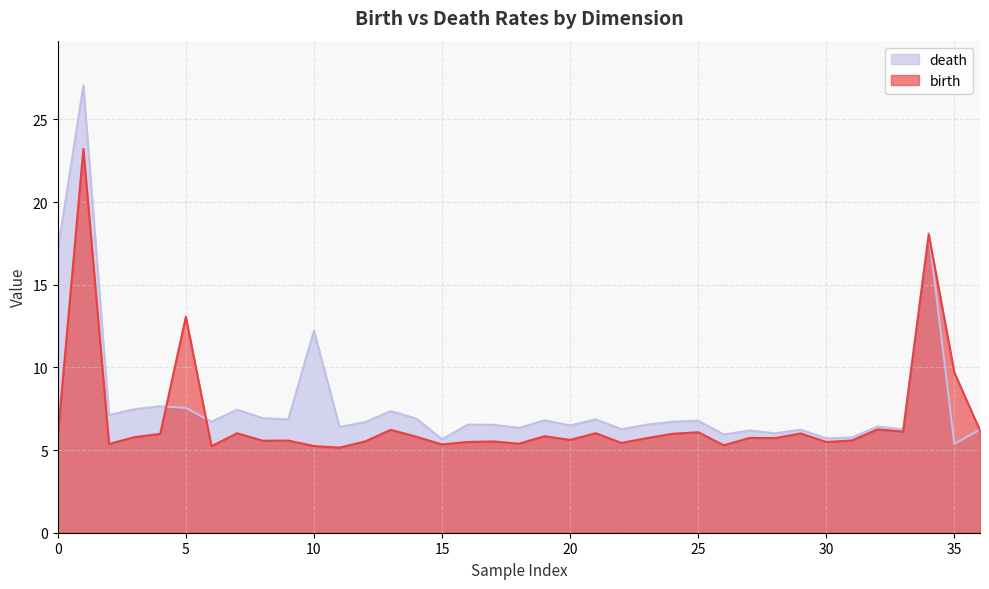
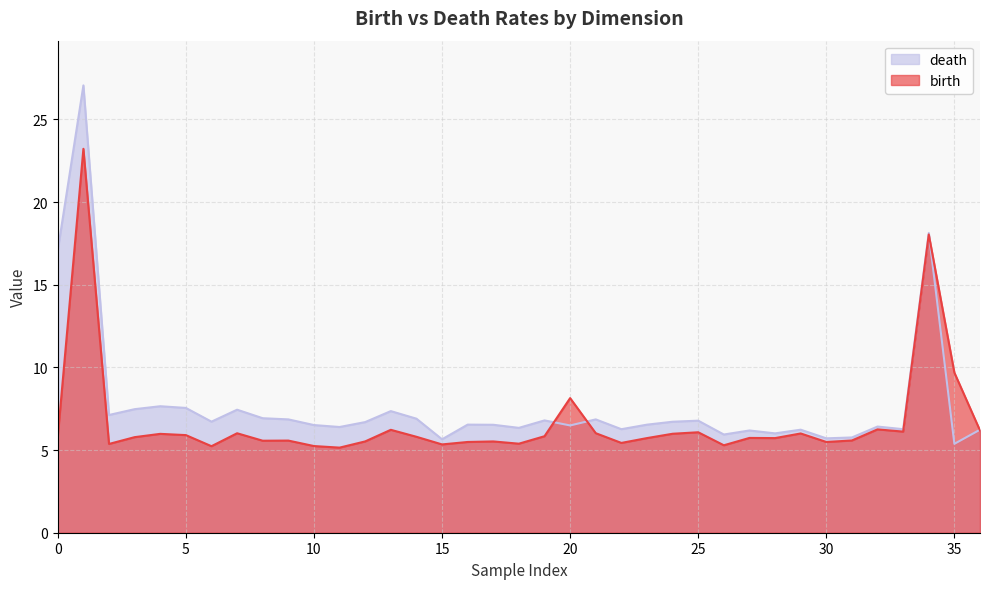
  {
    "death": {
      "0": 17.1,
      "5": 7.5,
-     "10": 12.2,
+     "10": 6.5,
      "15": 5.7,
      "20": 6.5,
      "25": 6.8,
      "30": 5.7,
      "35": 5.4
    },
    "birth": {
      "0": 5.8,
-     "5": 13.1,
+     "5": 5.9,
      "10": 5.2,
      "15": 5.3,
-     "20": 5.6,
+     "20": 8.1,
      "25": 6.1,
      "30": 5.5,
      "35": 9.7
    }
  }
